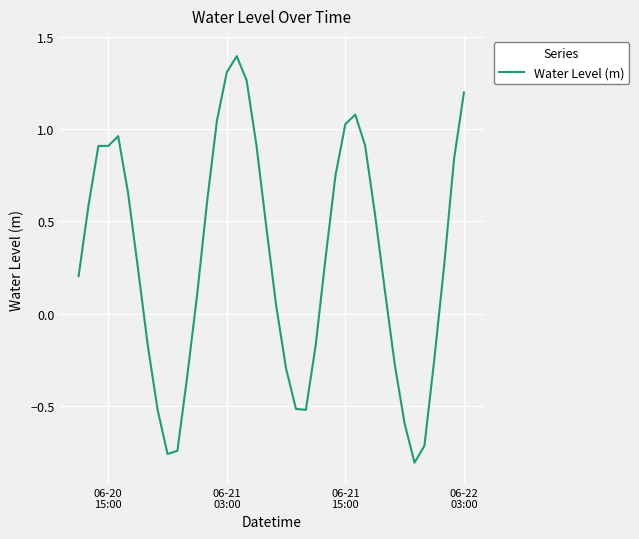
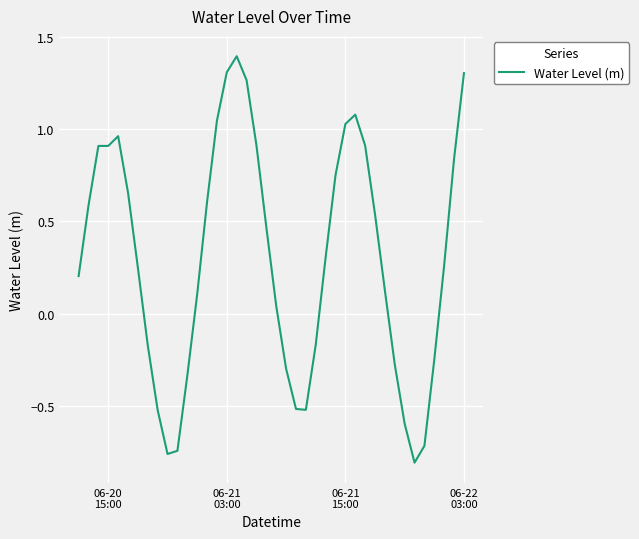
  {
    "06-20 15:00": 0.91,
    "06-21 03:00": 1.31,
    "06-21 15:00": 1.03,
-   "06-22 03:00": 1.20
+   "06-22 03:00": 1.30
  }
